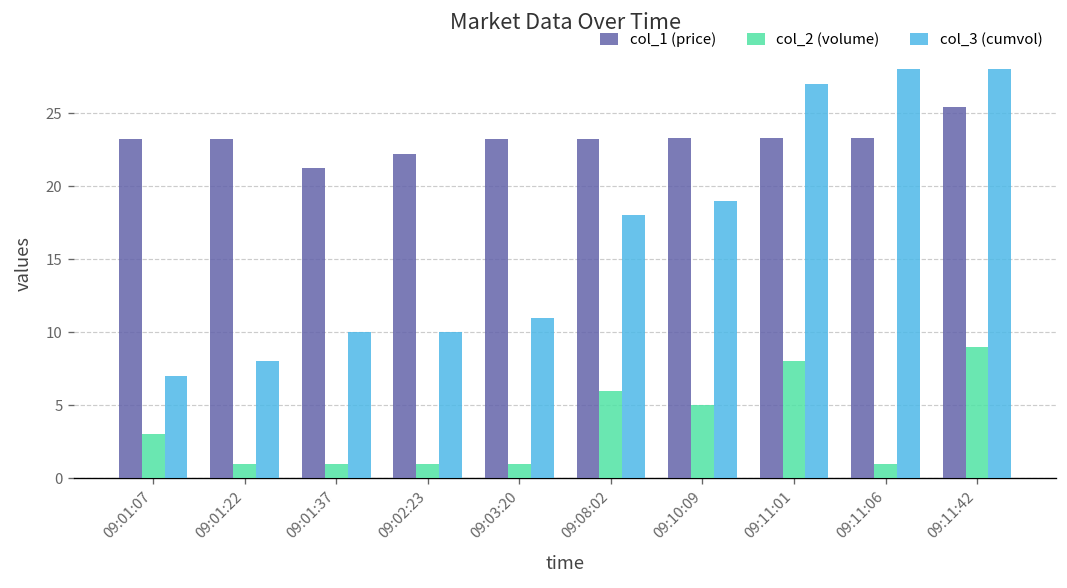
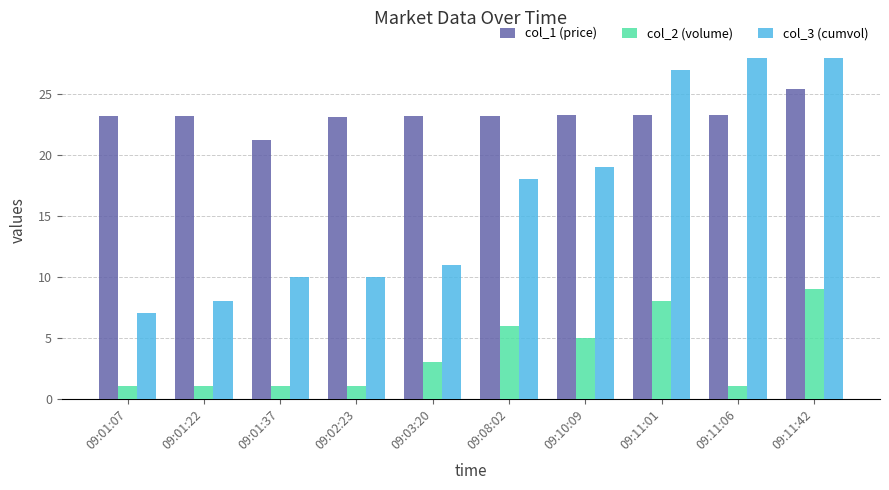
  {
    "col_1 (price)": {
      "09:01:07": 23.2,
      "09:01:22": 23.2,
      "09:01:37": 21.3,
-     "09:02:23": 22.2,
+     "09:02:23": 23.2,
      "09:03:20": 23.2,
      "09:08:02": 23.2,
      "09:10:09": 23.3,
      "09:11:01": 23.3,
      "09:11:06": 23.3,
      "09:11:42": 25.4
    },
    "col_2 (volume)": {
-     "09:01:07": 3,
+     "09:01:07": 1,
      "09:01:22": 1,
      "09:01:37": 1,
      "09:02:23": 1,
-     "09:03:20": 1,
+     "09:03:20": 3,
      "09:08:02": 6,
      "09:10:09": 5,
      "09:11:01": 8,
      "09:11:06": 1,
      "09:11:42": 9
    },
    "col_3 (cumvol)": {
      "09:01:07": 7.0,
      "09:01:22": 8.0,
      "09:01:37": 10.0,
      "09:02:23": 10.0,
      "09:03:20": 11.0,
      "09:08:02": 18.0,
      "09:10:09": 19.0,
      "09:11:01": 27.0,
      "09:11:06": 28.0,
      "09:11:42": 28.0
    }
  }
